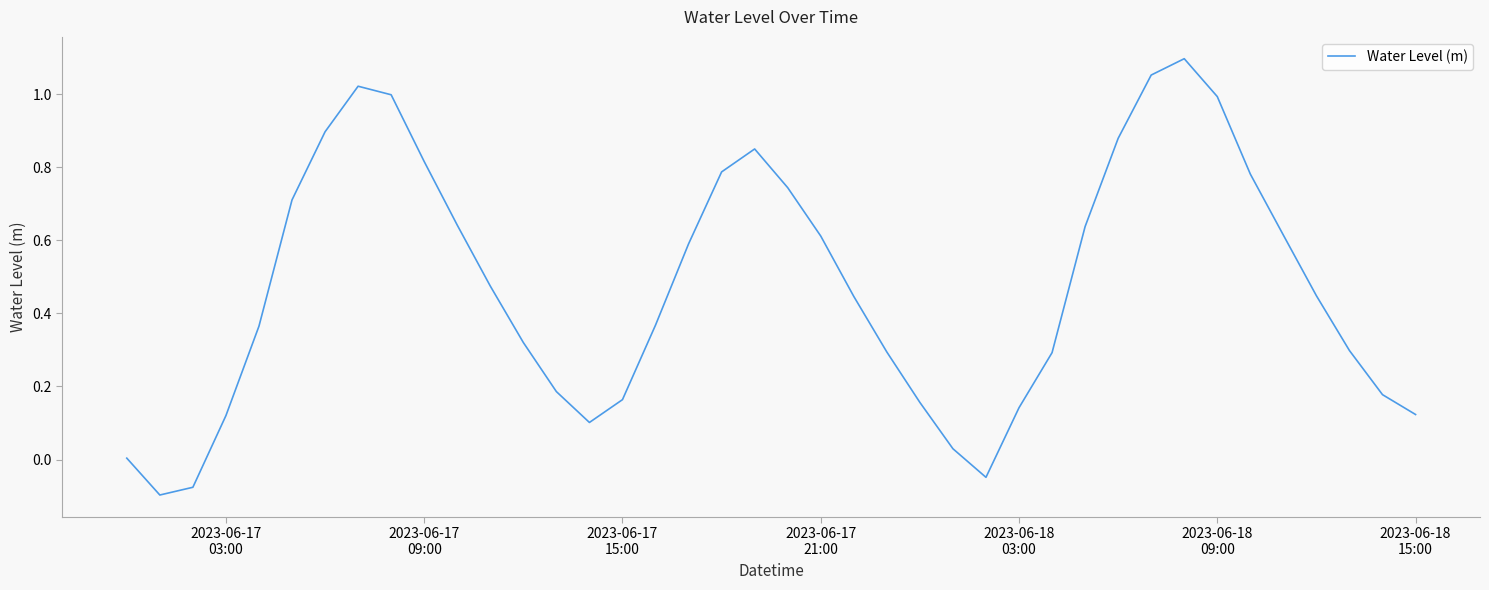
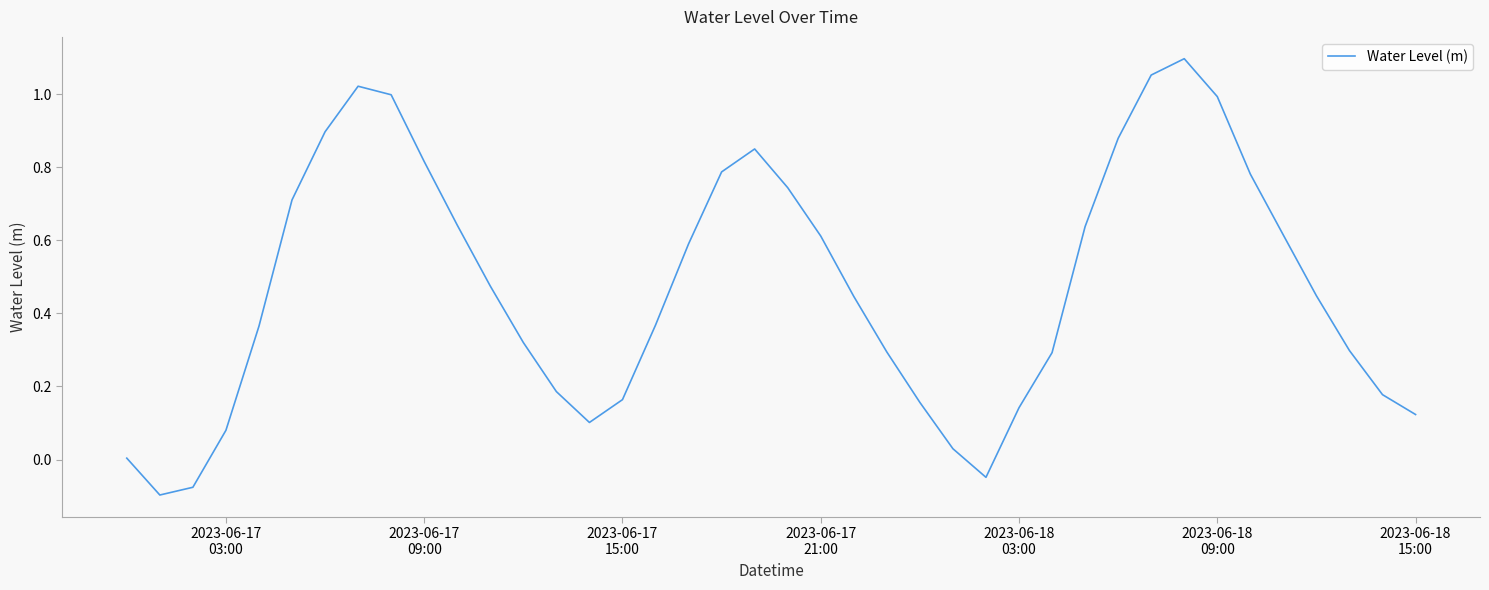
  {
-   "2023-06-17 03:00": 0.12,
+   "2023-06-17 03:00": 0.08,
    "2023-06-17 09:00": 0.82,
    "2023-06-17 15:00": 0.16,
    "2023-06-17 21:00": 0.61,
    "2023-06-18 03:00": 0.14,
    "2023-06-18 09:00": 0.99,
    "2023-06-18 15:00": 0.12
  }
